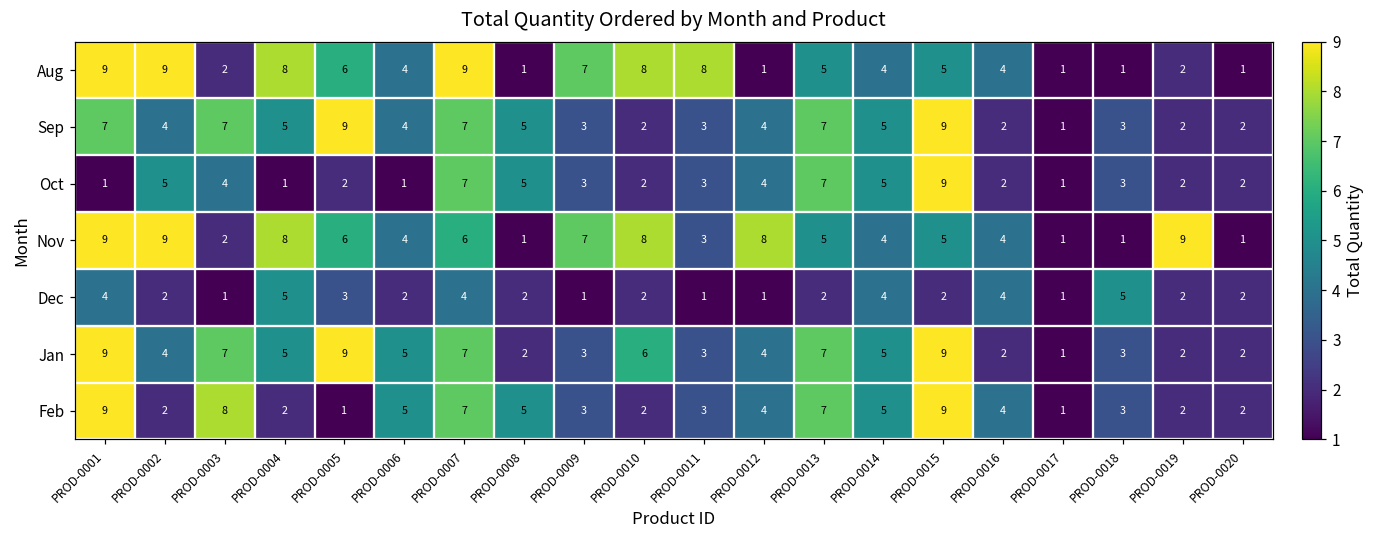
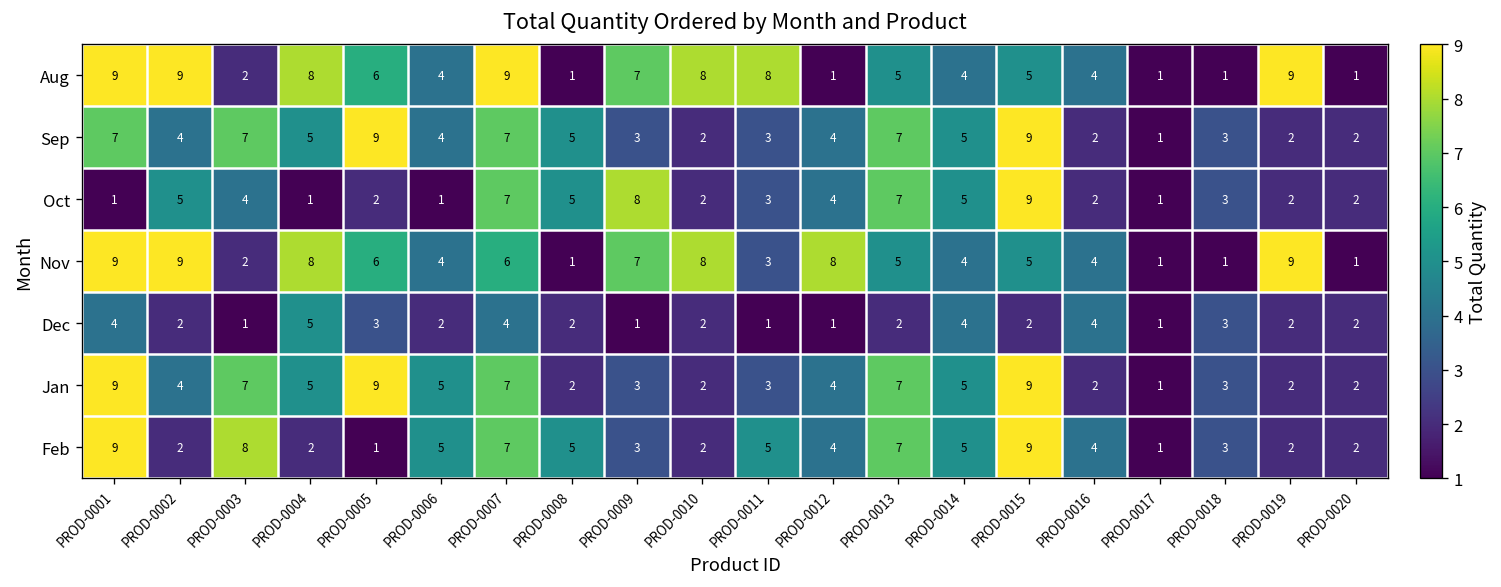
  {
    "Aug": {
      "PROD-0001": 9,
      "PROD-0002": 9,
      "PROD-0003": 2,
      "PROD-0004": 8,
      "PROD-0005": 6,
      "PROD-0006": 4,
      "PROD-0007": 9,
      "PROD-0008": 1,
      "PROD-0009": 7,
      "PROD-0010": 8,
      "PROD-0011": 8,
      "PROD-0012": 1,
      "PROD-0013": 5,
      "PROD-0014": 4,
      "PROD-0015": 5,
      "PROD-0016": 4,
      "PROD-0017": 1,
      "PROD-0018": 1,
-     "PROD-0019": 2,
+     "PROD-0019": 9,
      "PROD-0020": 1
    },
    "Sep": {
      "PROD-0001": 7,
      "PROD-0002": 4,
      "PROD-0003": 7,
      "PROD-0004": 5,
      "PROD-0005": 9,
      "PROD-0006": 4,
      "PROD-0007": 7,
      "PROD-0008": 5,
      "PROD-0009": 3,
      "PROD-0010": 2,
      "PROD-0011": 3,
      "PROD-0012": 4,
      "PROD-0013": 7,
      "PROD-0014": 5,
      "PROD-0015": 9,
      "PROD-0016": 2,
      "PROD-0017": 1,
      "PROD-0018": 3,
      "PROD-0019": 2,
      "PROD-0020": 2
    },
    "Oct": {
      "PROD-0001": 1,
      "PROD-0002": 5,
      "PROD-0003": 4,
      "PROD-0004": 1,
      "PROD-0005": 2,
      "PROD-0006": 1,
      "PROD-0007": 7,
      "PROD-0008": 5,
-     "PROD-0009": 3,
+     "PROD-0009": 8,
      "PROD-0010": 2,
      "PROD-0011": 3,
      "PROD-0012": 4,
      "PROD-0013": 7,
      "PROD-0014": 5,
      "PROD-0015": 9,
      "PROD-0016": 2,
      "PROD-0017": 1,
      "PROD-0018": 3,
      "PROD-0019": 2,
      "PROD-0020": 2
    },
    "Nov": {
      "PROD-0001": 9,
      "PROD-0002": 9,
      "PROD-0003": 2,
      "PROD-0004": 8,
      "PROD-0005": 6,
      "PROD-0006": 4,
      "PROD-0007": 6,
      "PROD-0008": 1,
      "PROD-0009": 7,
      "PROD-0010": 8,
      "PROD-0011": 3,
      "PROD-0012": 8,
      "PROD-0013": 5,
      "PROD-0014": 4,
      "PROD-0015": 5,
      "PROD-0016": 4,
      "PROD-0017": 1,
      "PROD-0018": 1,
      "PROD-0019": 9,
      "PROD-0020": 1
    },
    "Dec": {
      "PROD-0001": 4,
      "PROD-0002": 2,
      "PROD-0003": 1,
      "PROD-0004": 5,
      "PROD-0005": 3,
      "PROD-0006": 2,
      "PROD-0007": 4,
      "PROD-0008": 2,
      "PROD-0009": 1,
      "PROD-0010": 2,
      "PROD-0011": 1,
      "PROD-0012": 1,
      "PROD-0013": 2,
      "PROD-0014": 4,
      "PROD-0015": 2,
      "PROD-0016": 4,
      "PROD-0017": 1,
-     "PROD-0018": 5,
+     "PROD-0018": 3,
      "PROD-0019": 2,
      "PROD-0020": 2
    },
    "Jan": {
      "PROD-0001": 9,
      "PROD-0002": 4,
      "PROD-0003": 7,
      "PROD-0004": 5,
      "PROD-0005": 9,
      "PROD-0006": 5,
      "PROD-0007": 7,
      "PROD-0008": 2,
      "PROD-0009": 3,
-     "PROD-0010": 6,
+     "PROD-0010": 2,
      "PROD-0011": 3,
      "PROD-0012": 4,
      "PROD-0013": 7,
      "PROD-0014": 5,
      "PROD-0015": 9,
      "PROD-0016": 2,
      "PROD-0017": 1,
      "PROD-0018": 3,
      "PROD-0019": 2,
      "PROD-0020": 2
    },
    "Feb": {
      "PROD-0001": 9,
      "PROD-0002": 2,
      "PROD-0003": 8,
      "PROD-0004": 2,
      "PROD-0005": 1,
      "PROD-0006": 5,
      "PROD-0007": 7,
      "PROD-0008": 5,
      "PROD-0009": 3,
      "PROD-0010": 2,
-     "PROD-0011": 3,
+     "PROD-0011": 5,
      "PROD-0012": 4,
      "PROD-0013": 7,
      "PROD-0014": 5,
      "PROD-0015": 9,
      "PROD-0016": 4,
      "PROD-0017": 1,
      "PROD-0018": 3,
      "PROD-0019": 2,
      "PROD-0020": 2
    }
  }
